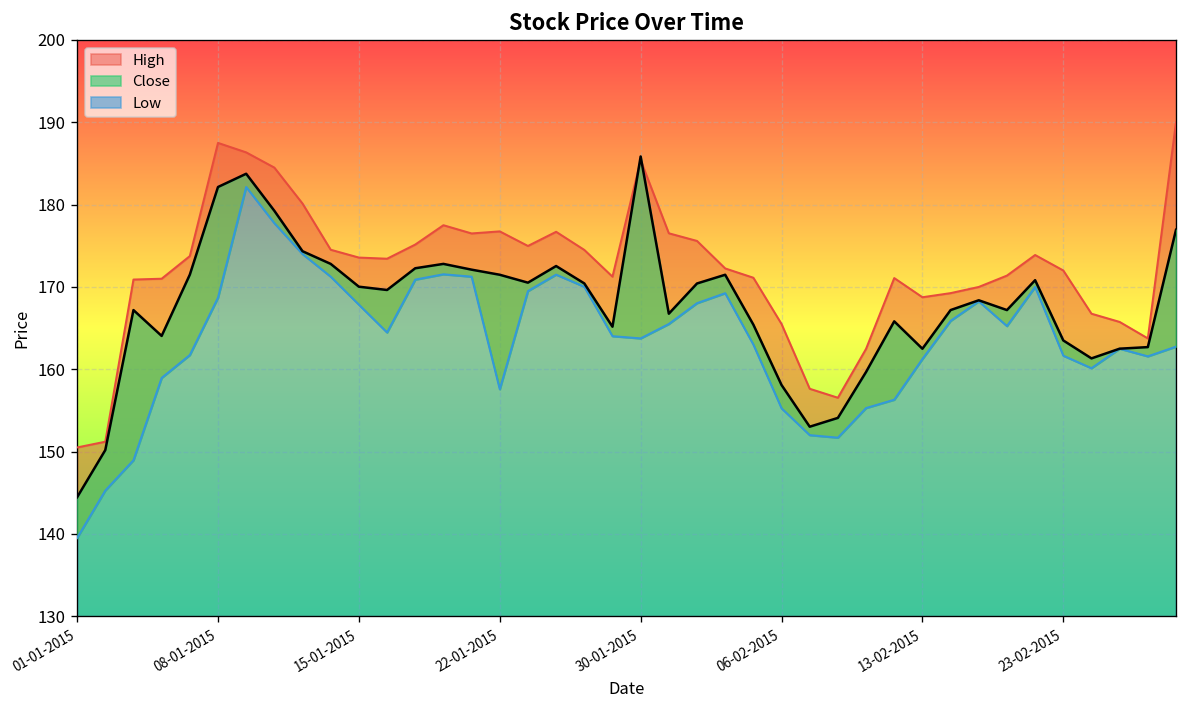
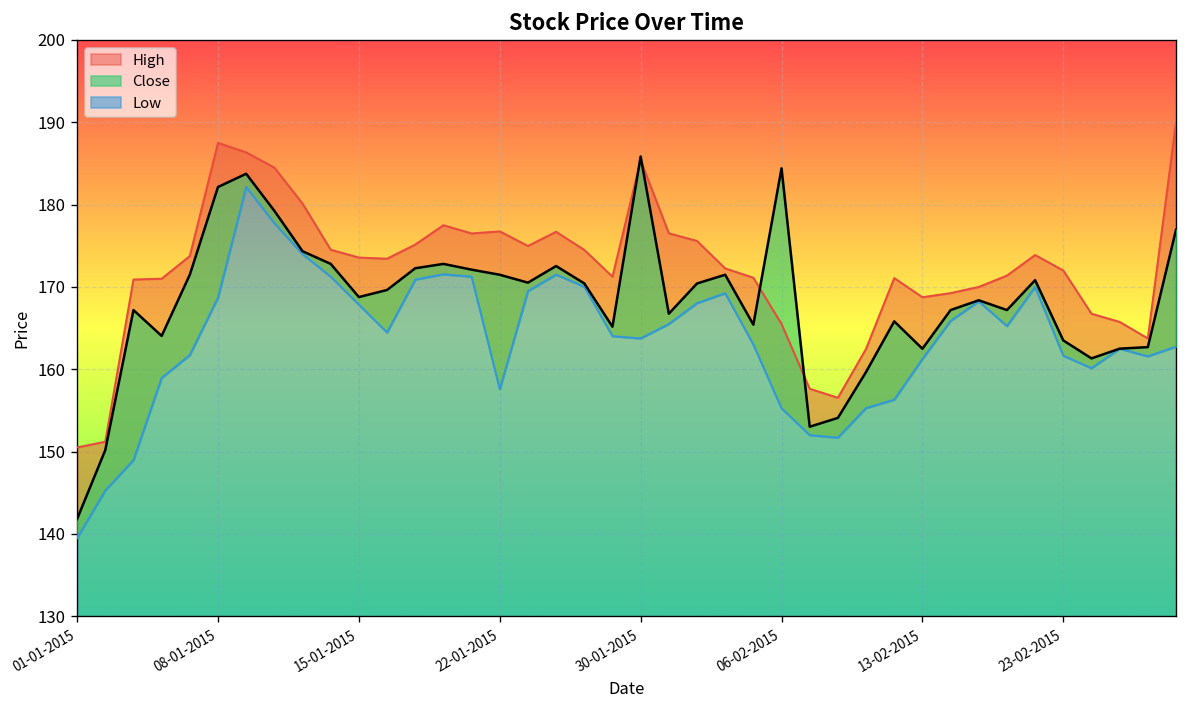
  {
    "High": {
      "01-01-2015": 151,
      "08-01-2015": 188,
      "15-01-2015": 174,
      "22-01-2015": 177,
      "30-01-2015": 185,
      "06-02-2015": 166,
      "13-02-2015": 169,
      "23-02-2015": 172
    },
    "Close": {
-     "01-01-2015": 144,
+     "01-01-2015": 142,
      "08-01-2015": 182,
-     "15-01-2015": 170,
+     "15-01-2015": 169,
      "22-01-2015": 171,
      "30-01-2015": 186,
-     "06-02-2015": 158,
+     "06-02-2015": 184,
      "13-02-2015": 162,
      "23-02-2015": 164
    },
    "Low": {
      "01-01-2015": 140,
      "08-01-2015": 169,
      "15-01-2015": 168,
      "22-01-2015": 158,
      "30-01-2015": 164,
      "06-02-2015": 155,
      "13-02-2015": 161,
      "23-02-2015": 162
    }
  }
